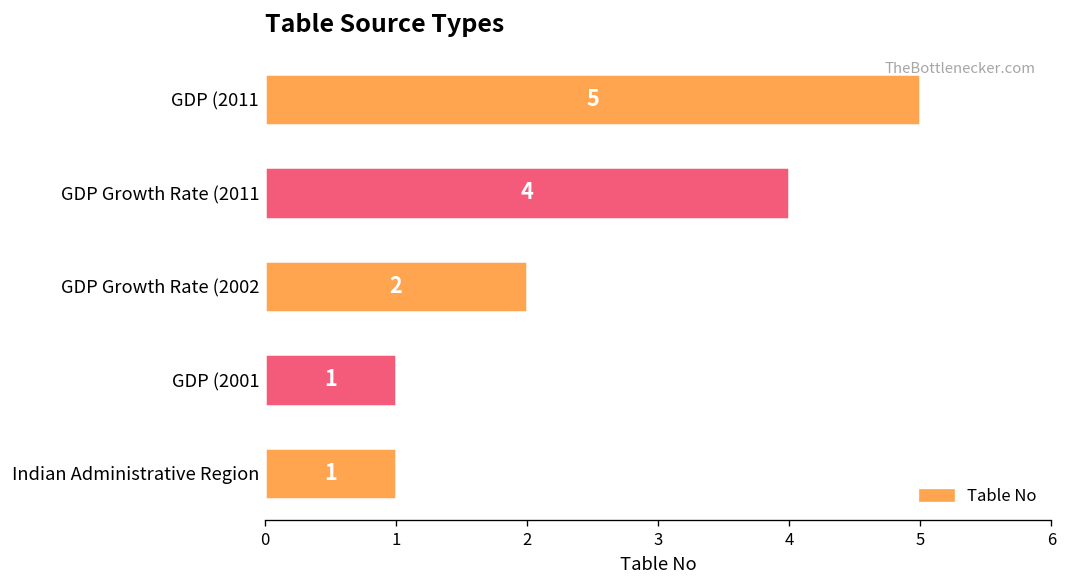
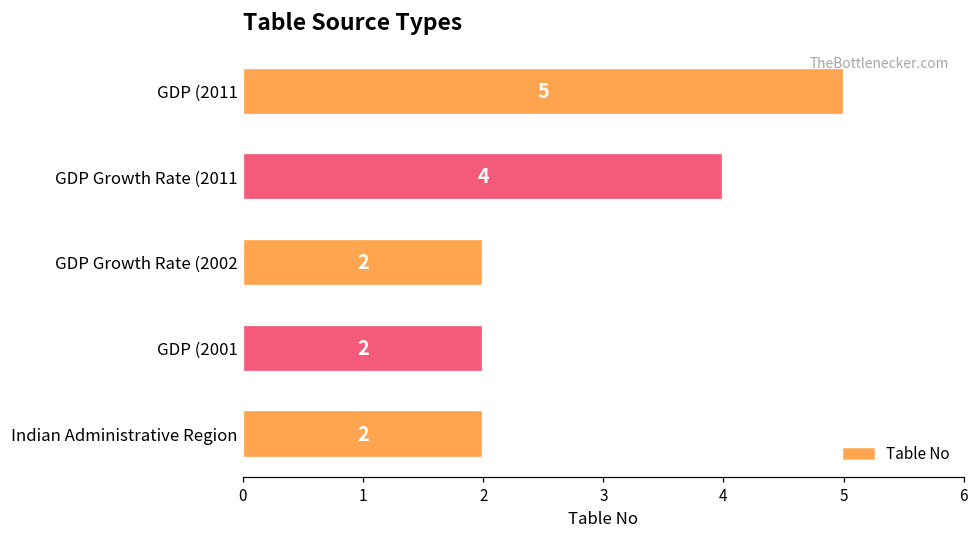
  {
    "GDP (2011": 5,
    "GDP Growth Rate (2011": 4,
    "GDP Growth Rate (2002": 2,
-   "GDP (2001": 1,
-   "Indian Administrative Region": 1
+   "GDP (2001": 2,
+   "Indian Administrative Region": 2
  }
